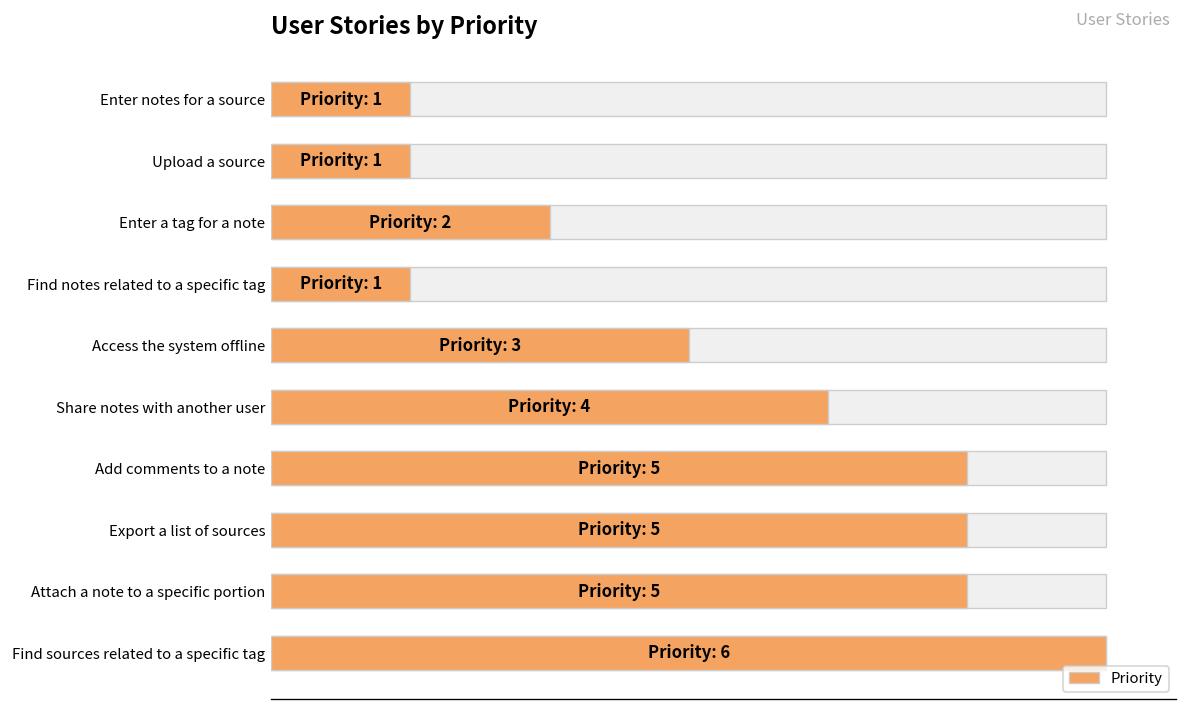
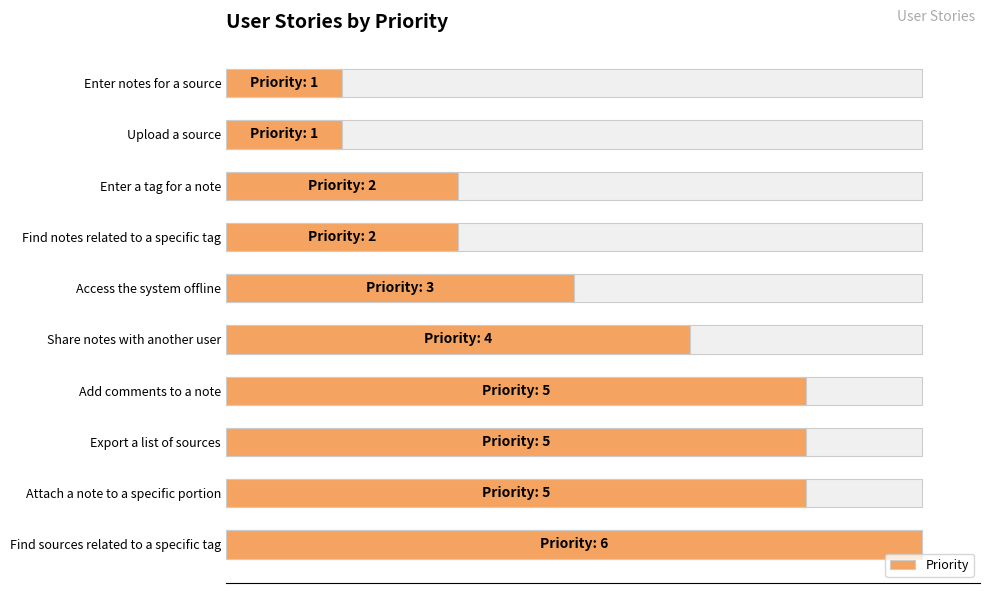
  {
    "Priority": {
-     "Find notes related to a specific tag": 1,
+     "Find notes related to a specific tag": 2,
      "Find sources related to a specific tag": 6
    }
  }
